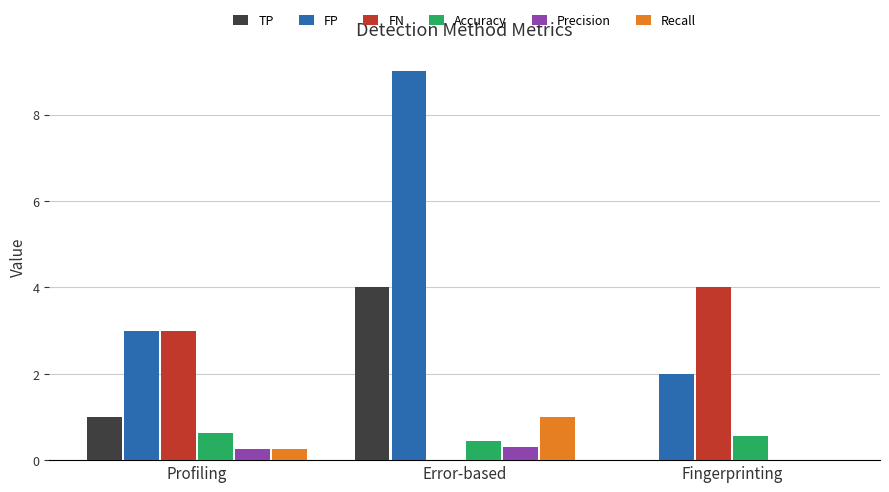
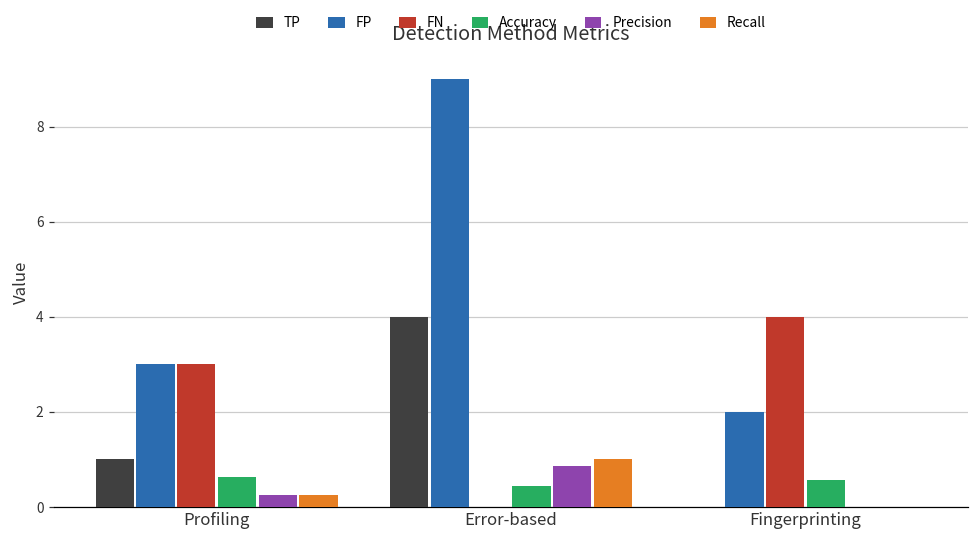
  {
    "TP": {
      "Profiling": 1.0,
      "Error-based": 4.0,
      "Fingerprinting": 0.0
    },
    "FP": {
      "Profiling": 3.0,
      "Error-based": 9.0,
      "Fingerprinting": 2.0
    },
    "FN": {
      "Profiling": 3.0,
      "Error-based": 0.0,
      "Fingerprinting": 4.0
    },
    "Accuracy": {
      "Profiling": 0.6,
      "Error-based": 0.4,
      "Fingerprinting": 0.6
    },
    "Precision": {
      "Profiling": 0.3,
-     "Error-based": 0.3,
+     "Error-based": 0.9,
      "Fingerprinting": 0.0
    },
    "Recall": {
      "Profiling": 0.3,
      "Error-based": 1.0,
      "Fingerprinting": 0.0
    }
  }
